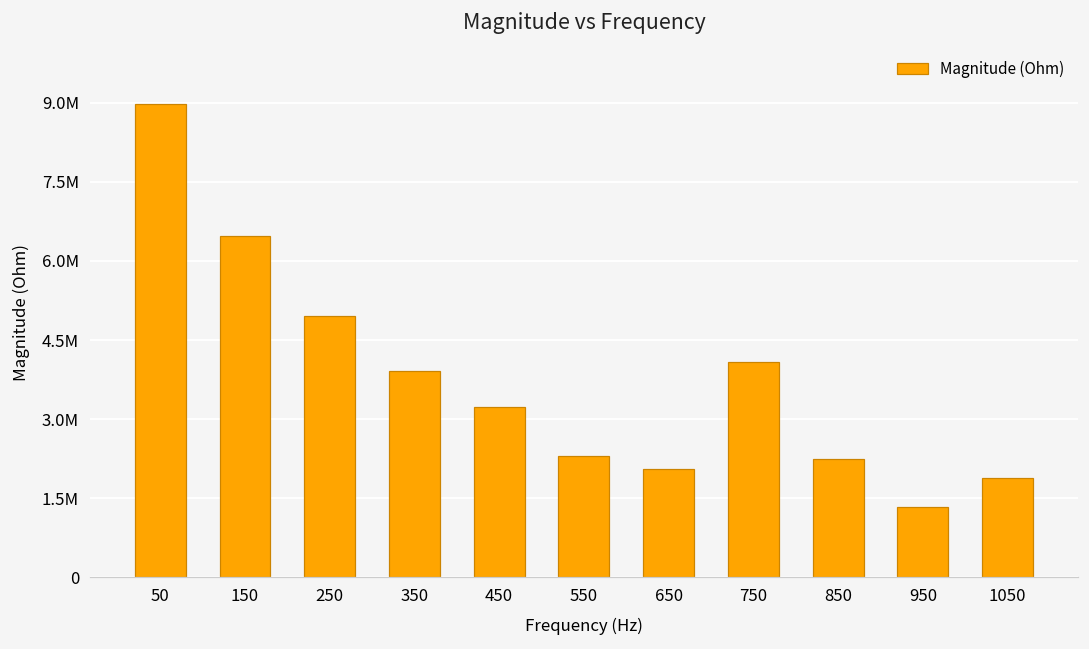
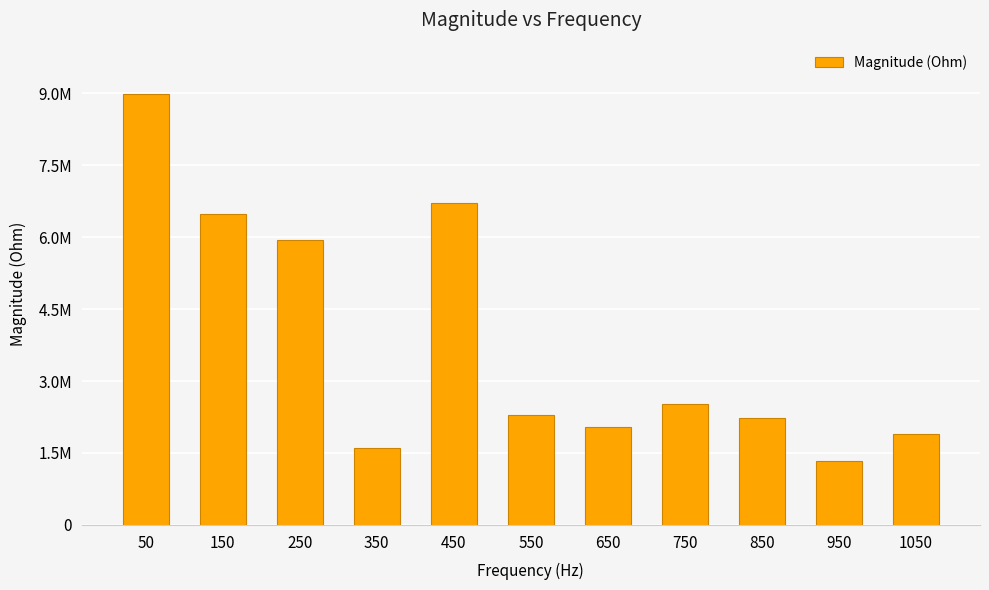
  {
    "50": 9000000,
    "150": 6500000,
-   "250": 5000000,
-   "350": 3900000,
-   "450": 3200000,
+   "250": 5900000,
+   "350": 1600000,
+   "450": 6700000,
    "550": 2300000,
    "650": 2000000,
-   "750": 4100000,
+   "750": 2500000,
    "850": 2200000,
    "950": 1300000,
    "1050": 1900000
  }
